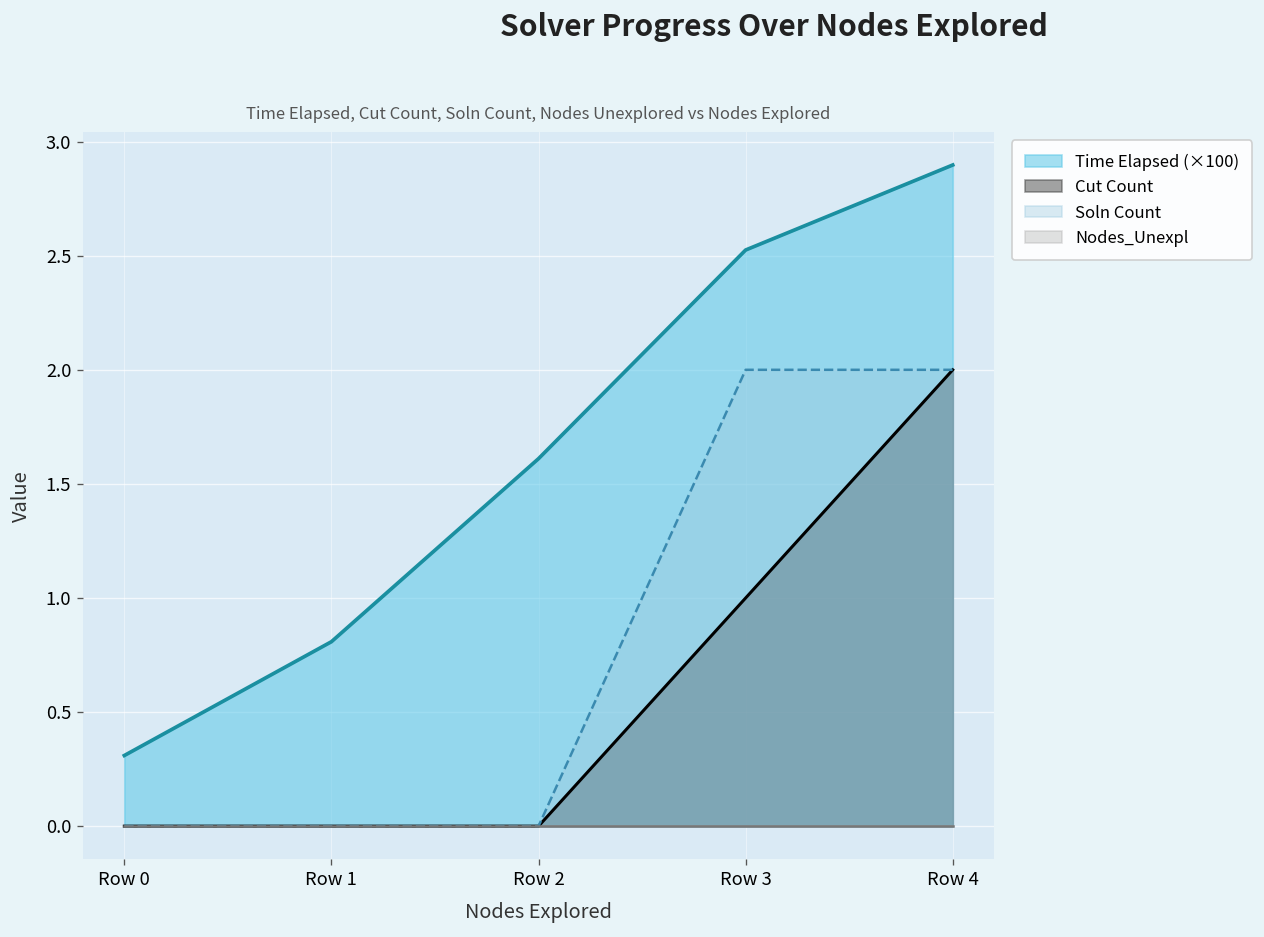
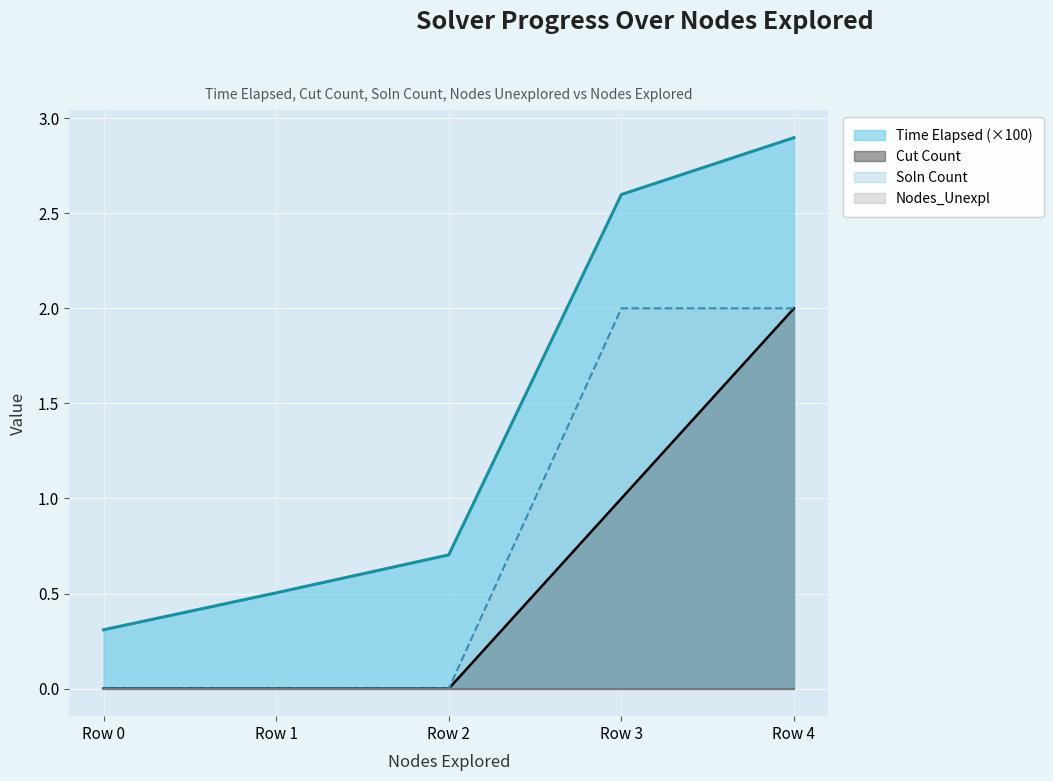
  {
    "Time Elapsed (×100)": {
      "Row 0": 0.31,
-     "Row 1": 0.81,
-     "Row 2": 1.61,
-     "Row 3": 2.53,
+     "Row 1": 0.50,
+     "Row 2": 0.70,
+     "Row 3": 2.60,
      "Row 4": 2.90
    },
    "Cut Count": {
      "Row 3": 1.00
    }
  }
